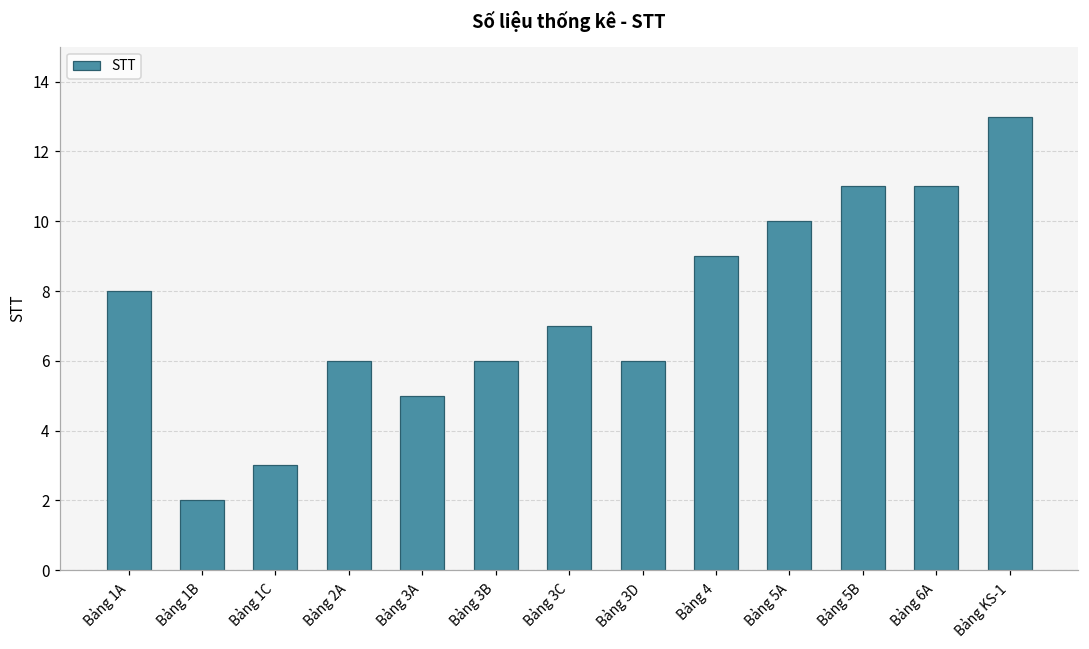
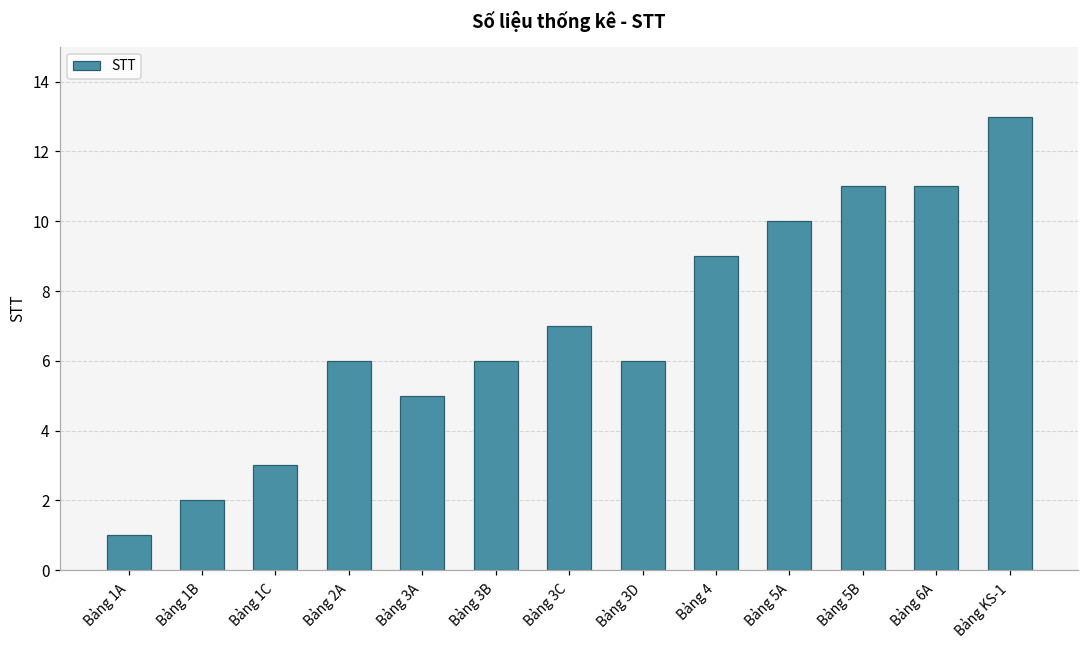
  {
-   "Bảng 1A": 8,
+   "Bảng 1A": 1,
    "Bảng 1B": 2,
    "Bảng 1C": 3,
    "Bảng 2A": 6,
    "Bảng 3A": 5,
    "Bảng 3B": 6,
    "Bảng 3C": 7,
    "Bảng 3D": 6,
    "Bảng 4": 9,
    "Bảng 5A": 10,
    "Bảng 5B": 11,
    "Bảng 6A": 11,
    "Bảng KS-1": 13
  }
